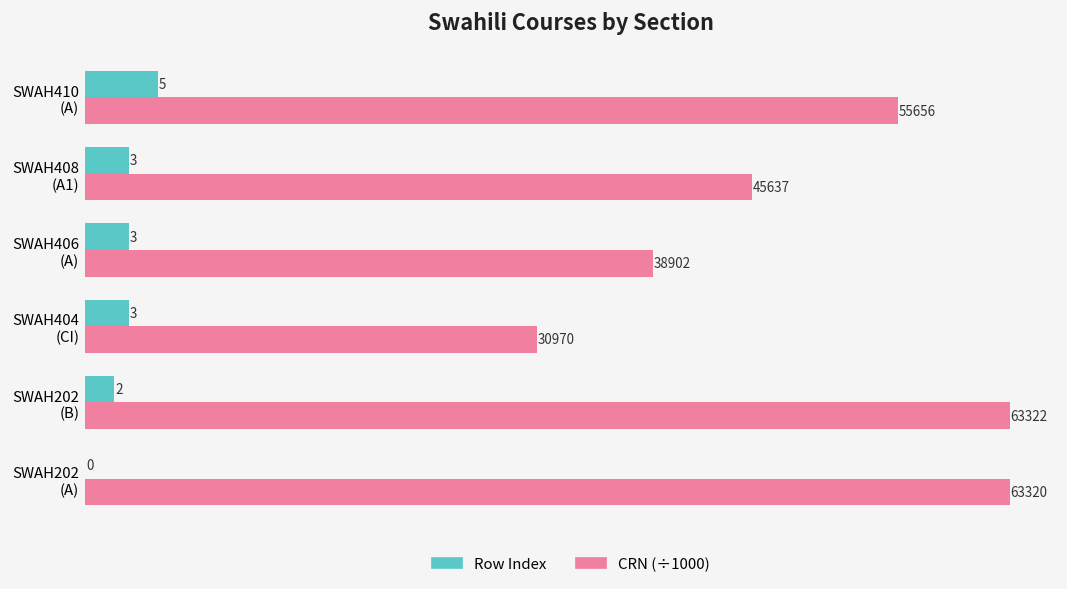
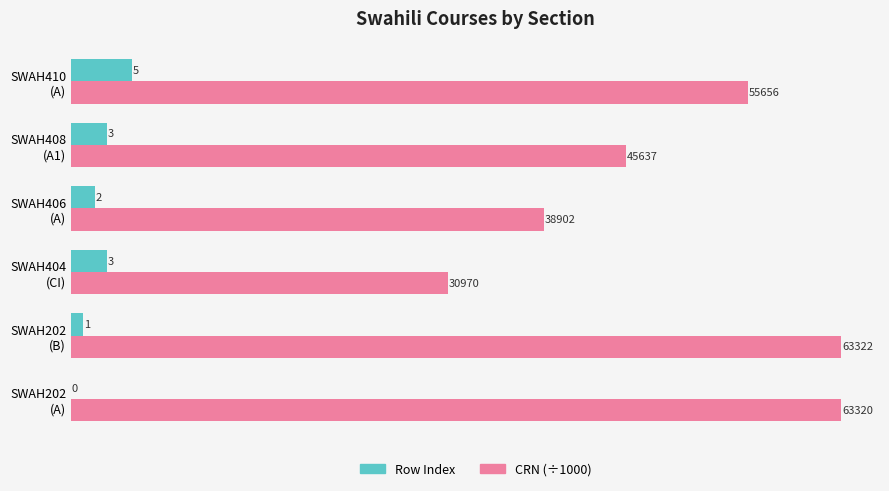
  {
    "Row Index": {
      "SWAH410 (A)": 5,
      "SWAH408 (A1)": 3,
-     "SWAH406 (A)": 3,
+     "SWAH406 (A)": 2,
      "SWAH404 (CI)": 3,
-     "SWAH202 (B)": 2,
+     "SWAH202 (B)": 1,
      "SWAH202 (A)": 0
    }
  }
